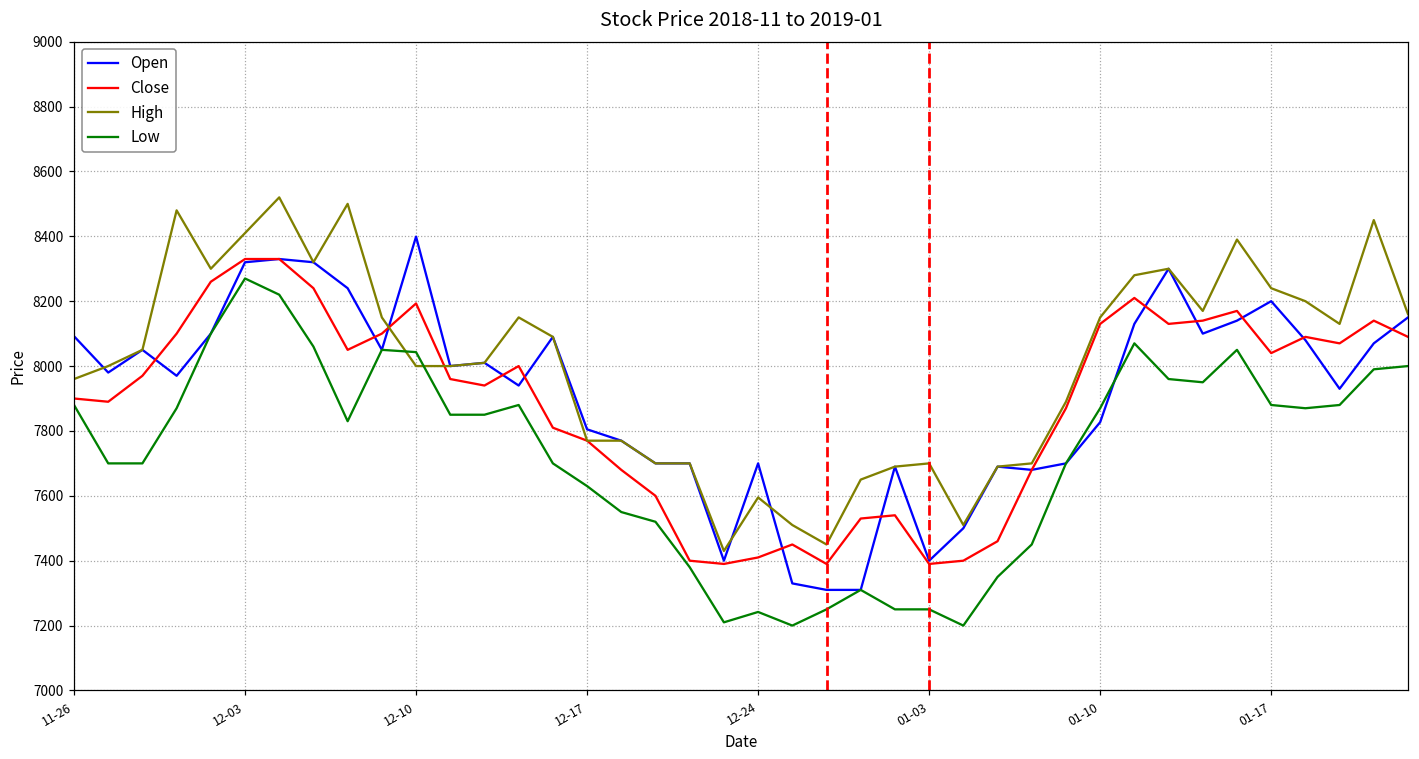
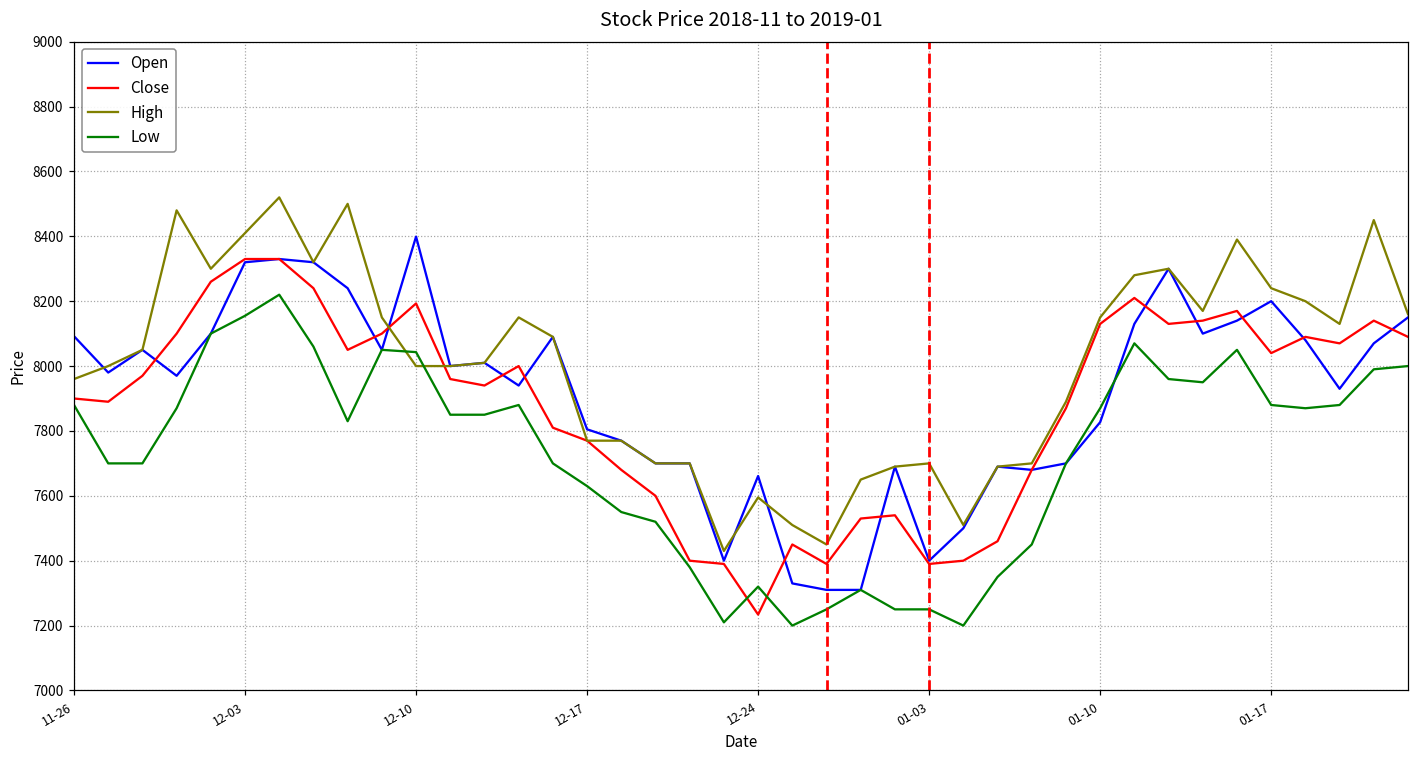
  {
    "Open": {
      "11-26": 8090,
      "12-03": 8320,
      "12-10": 8400,
      "12-17": 7810,
-     "12-24": 7700,
+     "12-24": 7660,
      "01-03": 7400,
      "01-10": 7830,
      "01-17": 8200
    },
    "Close": {
      "11-26": 7900,
      "12-03": 8330,
      "12-10": 8190,
-     "12-24": 7410,
+     "12-24": 7230,
      "01-03": 7390,
      "01-10": 8130,
      "01-17": 8040
    },
    "High": {
      "11-26": 7960,
      "12-03": 8410,
      "12-10": 8000,
      "12-24": 7600,
      "01-03": 7700,
      "01-10": 8150,
      "01-17": 8240
    },
    "Low": {
      "11-26": 7880,
-     "12-03": 8270,
+     "12-03": 8160,
      "12-10": 8040,
      "12-17": 7630,
-     "12-24": 7240,
+     "12-24": 7320,
      "01-03": 7250,
      "01-10": 7870,
      "01-17": 7880
    }
  }
